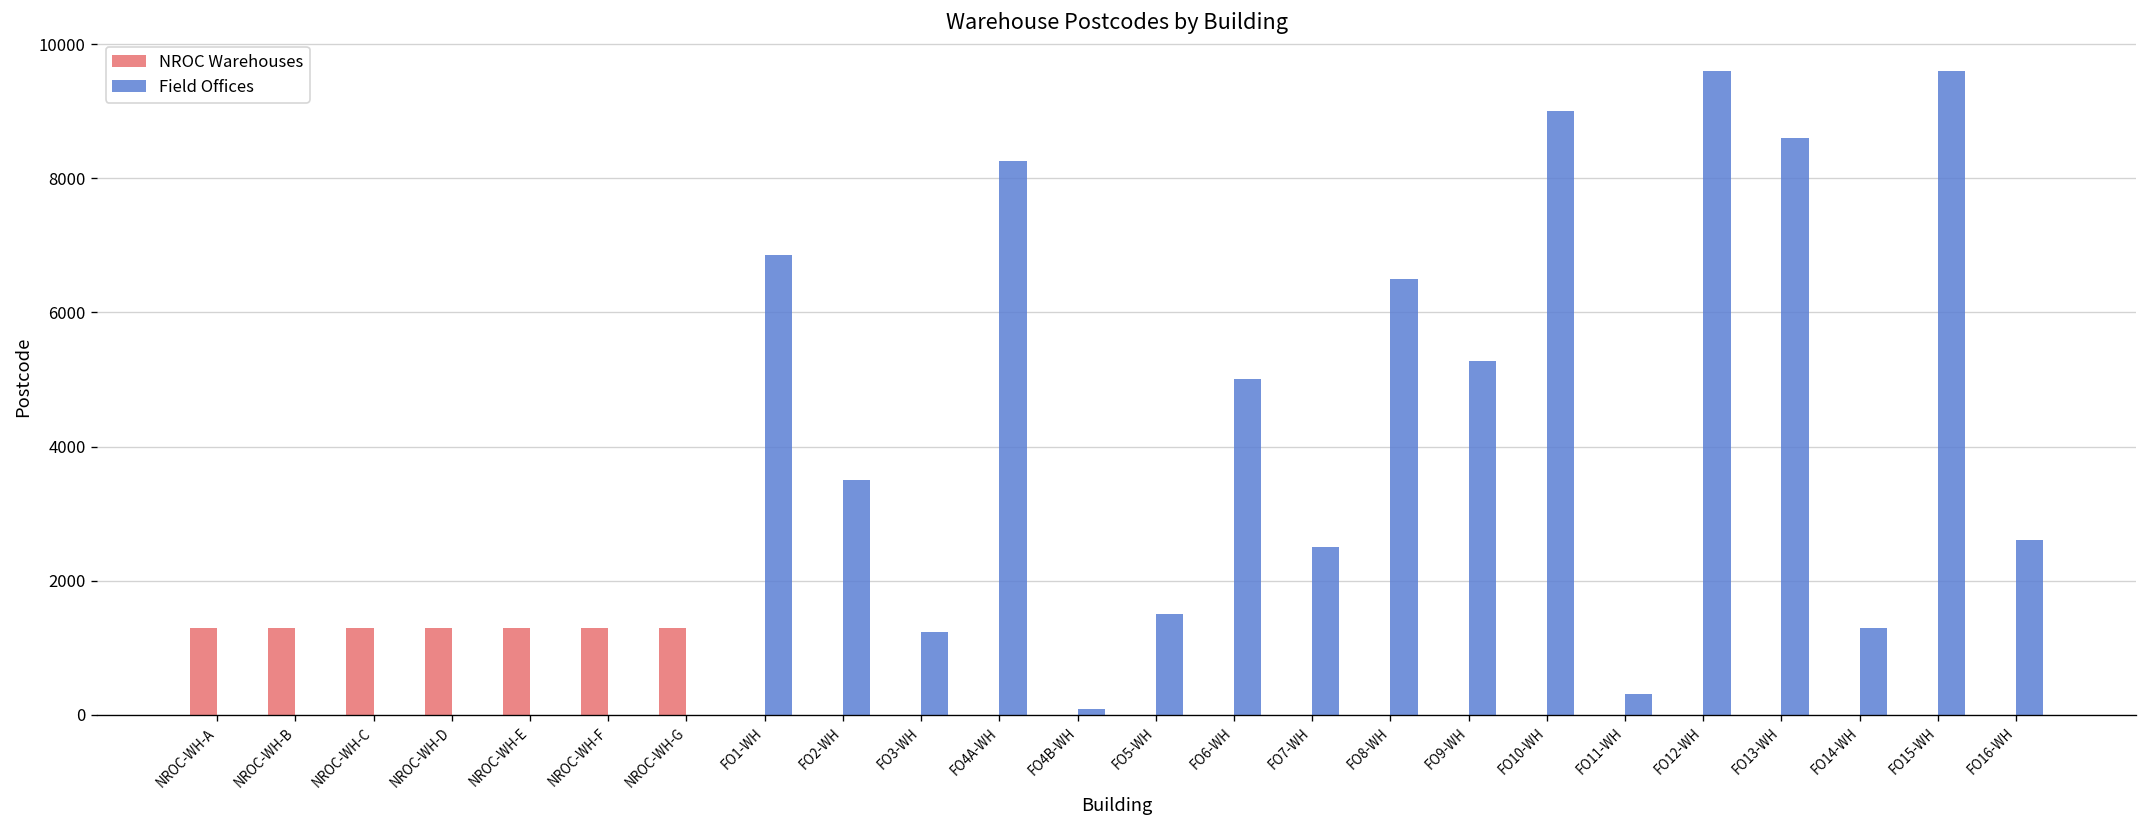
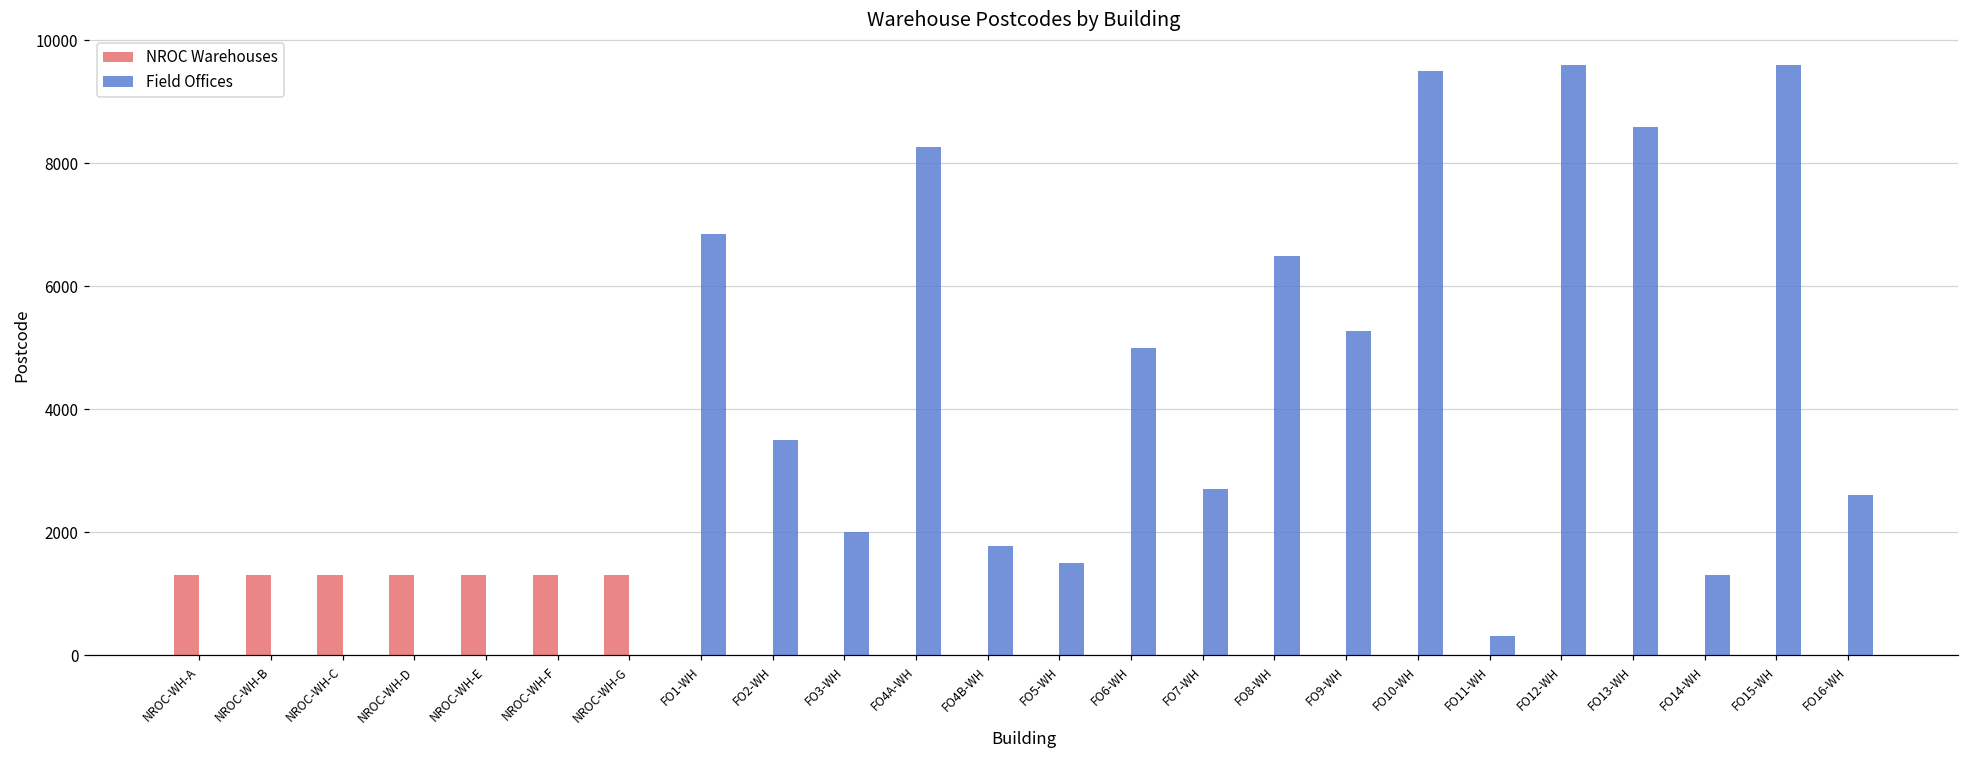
  {
    "NROC Warehouses": {
      "NROC-WH-A": 1300,
      "NROC-WH-B": 1300,
      "NROC-WH-C": 1300,
      "NROC-WH-D": 1300,
      "NROC-WH-E": 1300,
      "NROC-WH-F": 1300,
      "NROC-WH-G": 1300,
      "FO1-WH": 0,
      "FO2-WH": 0,
      "FO3-WH": 0,
      "FO4A-WH": 0,
      "FO4B-WH": 0,
      "FO5-WH": 0,
      "FO6-WH": 0,
      "FO7-WH": 0,
      "FO8-WH": 0,
      "FO9-WH": 0,
      "FO10-WH": 0,
      "FO11-WH": 0,
      "FO12-WH": 0,
      "FO13-WH": 0,
      "FO14-WH": 0,
      "FO15-WH": 0,
      "FO16-WH": 0
    },
    "Field Offices": {
      "NROC-WH-A": 0,
      "NROC-WH-B": 0,
      "NROC-WH-C": 0,
      "NROC-WH-D": 0,
      "NROC-WH-E": 0,
      "NROC-WH-F": 0,
      "NROC-WH-G": 0,
      "FO1-WH": 6900,
      "FO2-WH": 3500,
-     "FO3-WH": 1200,
+     "FO3-WH": 2000,
      "FO4A-WH": 8300,
-     "FO4B-WH": 100,
+     "FO4B-WH": 1800,
      "FO5-WH": 1500,
      "FO6-WH": 5000,
-     "FO7-WH": 2500,
+     "FO7-WH": 2700,
      "FO8-WH": 6500,
      "FO9-WH": 5300,
-     "FO10-WH": 9000,
+     "FO10-WH": 9500,
      "FO11-WH": 300,
      "FO12-WH": 9600,
      "FO13-WH": 8600,
      "FO14-WH": 1300,
      "FO15-WH": 9600,
      "FO16-WH": 2600
    }
  }
